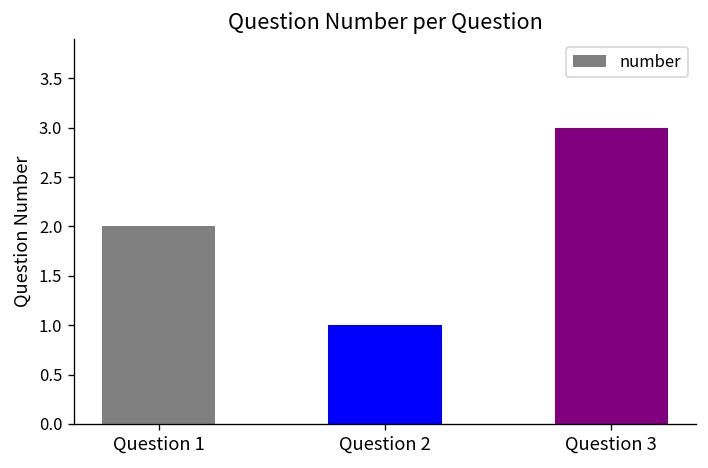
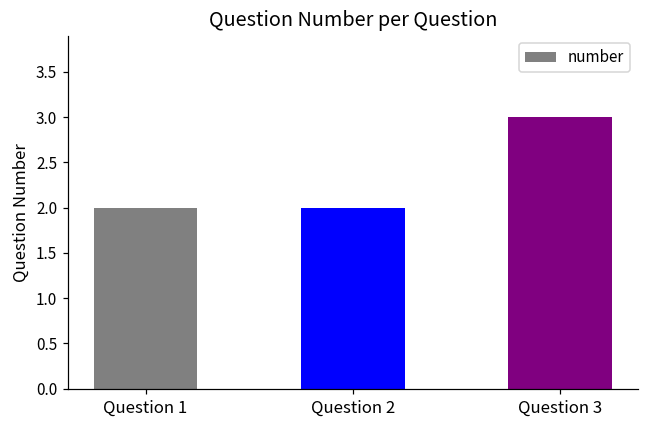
  {
    "Question 1": 2,
-   "Question 2": 1,
+   "Question 2": 2,
    "Question 3": 3
  }
